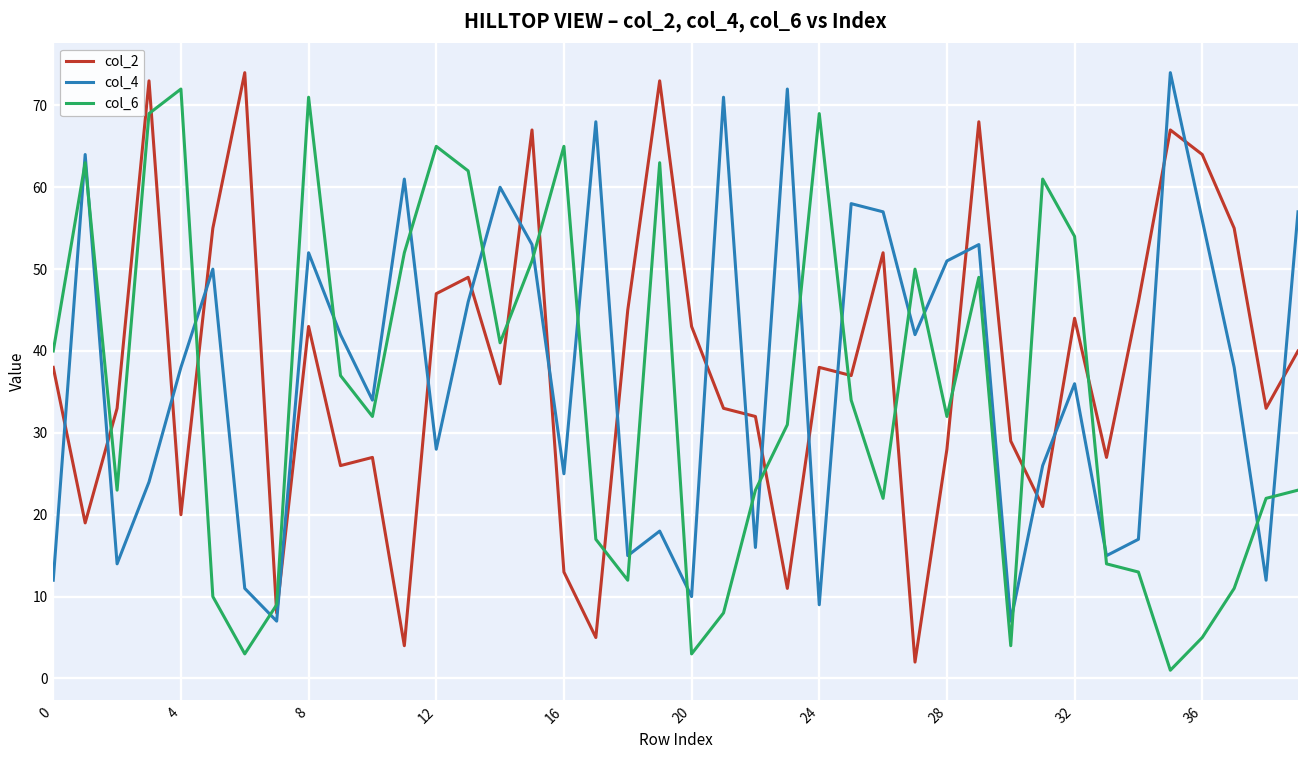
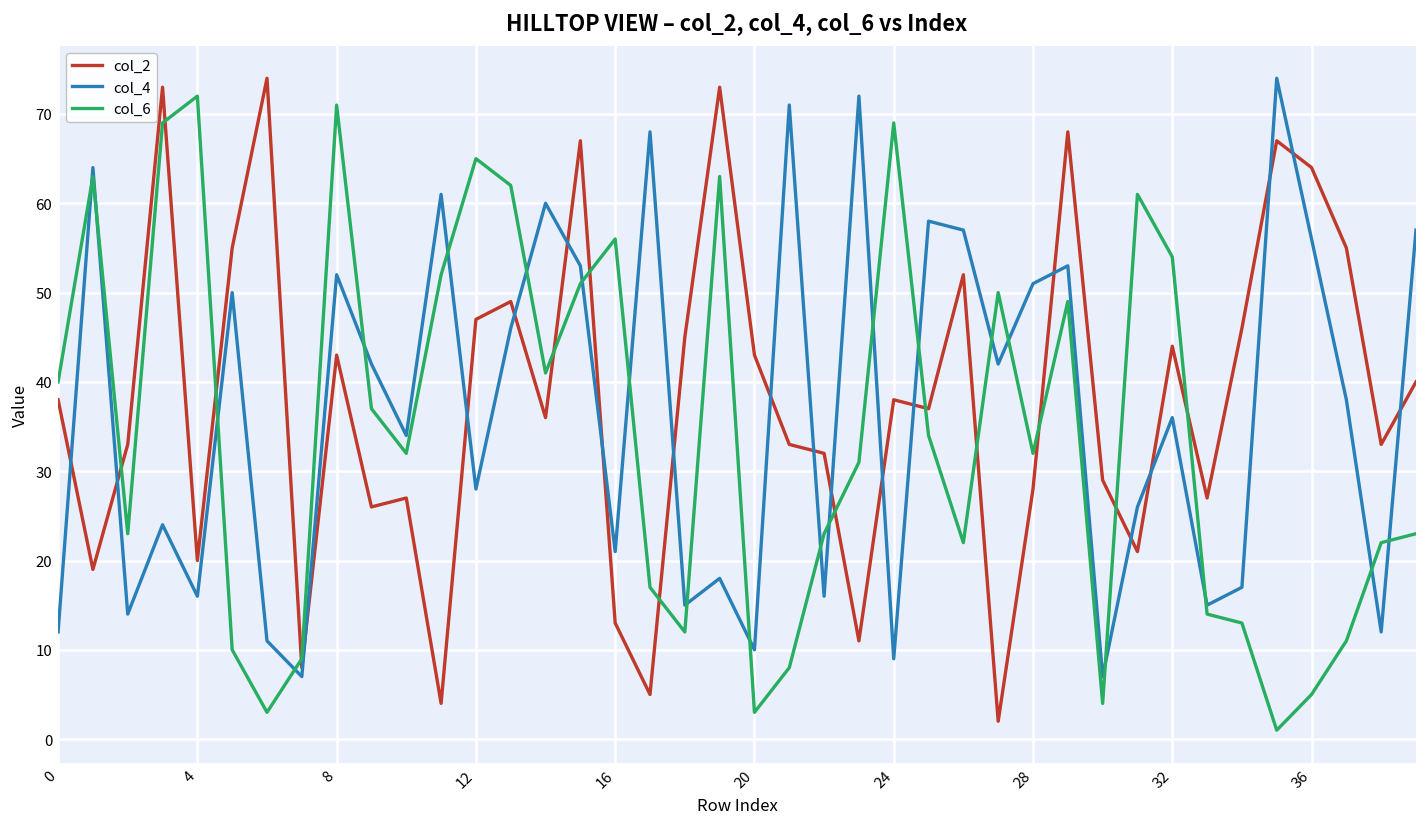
  {
    "col_2": {
      "0": 38,
      "4": 20,
      "8": 43,
      "12": 47,
      "16": 13,
      "20": 43,
      "24": 38,
      "28": 28,
      "32": 44,
      "36": 64
    },
    "col_4": {
      "0": 12,
-     "4": 38,
+     "4": 16,
      "8": 52,
      "12": 28,
-     "16": 25,
+     "16": 21,
      "20": 10,
      "24": 9,
      "28": 51,
      "32": 36,
      "36": 56
    },
    "col_6": {
      "0": 40,
      "4": 72,
      "8": 71,
      "12": 65,
-     "16": 65,
+     "16": 56,
      "20": 3,
      "24": 69,
      "28": 32,
      "32": 54,
      "36": 5
    }
  }
